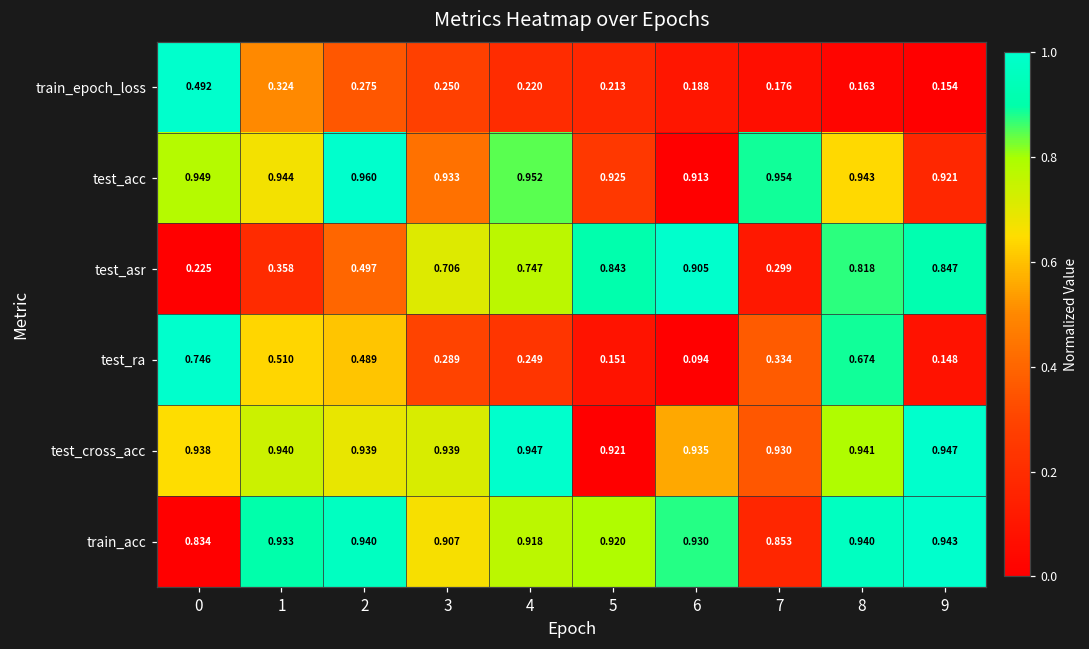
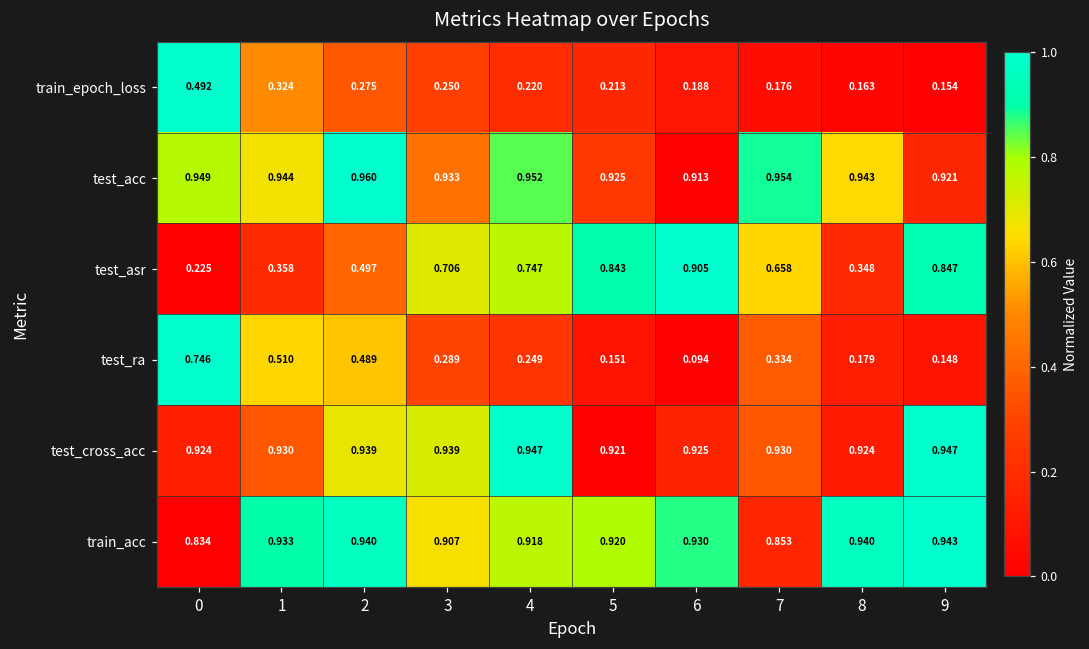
  {
    "train_epoch_loss": {
      "0": 0.492,
      "1": 0.324,
      "2": 0.275,
      "3": 0.250,
      "4": 0.220,
      "5": 0.213,
      "6": 0.188,
      "7": 0.176,
      "8": 0.163,
      "9": 0.154
    },
    "test_acc": {
      "0": 0.949,
      "1": 0.944,
      "2": 0.960,
      "3": 0.933,
      "4": 0.952,
      "5": 0.925,
      "6": 0.913,
      "7": 0.954,
      "8": 0.943,
      "9": 0.921
    },
    "test_asr": {
      "0": 0.225,
      "1": 0.358,
      "2": 0.497,
      "3": 0.706,
      "4": 0.747,
      "5": 0.843,
      "6": 0.905,
-     "7": 0.299,
-     "8": 0.818,
+     "7": 0.658,
+     "8": 0.348,
      "9": 0.847
    },
    "test_ra": {
      "0": 0.746,
      "1": 0.510,
      "2": 0.489,
      "3": 0.289,
      "4": 0.249,
      "5": 0.151,
      "6": 0.094,
      "7": 0.334,
-     "8": 0.674,
+     "8": 0.179,
      "9": 0.148
    },
    "test_cross_acc": {
-     "0": 0.938,
-     "1": 0.940,
+     "0": 0.924,
+     "1": 0.930,
      "2": 0.939,
      "3": 0.939,
      "4": 0.947,
      "5": 0.921,
-     "6": 0.935,
+     "6": 0.925,
      "7": 0.930,
-     "8": 0.941,
+     "8": 0.924,
      "9": 0.947
    },
    "train_acc": {
      "0": 0.834,
      "1": 0.933,
      "2": 0.940,
      "3": 0.907,
      "4": 0.918,
      "5": 0.920,
      "6": 0.930,
      "7": 0.853,
      "8": 0.940,
      "9": 0.943
    }
  }
